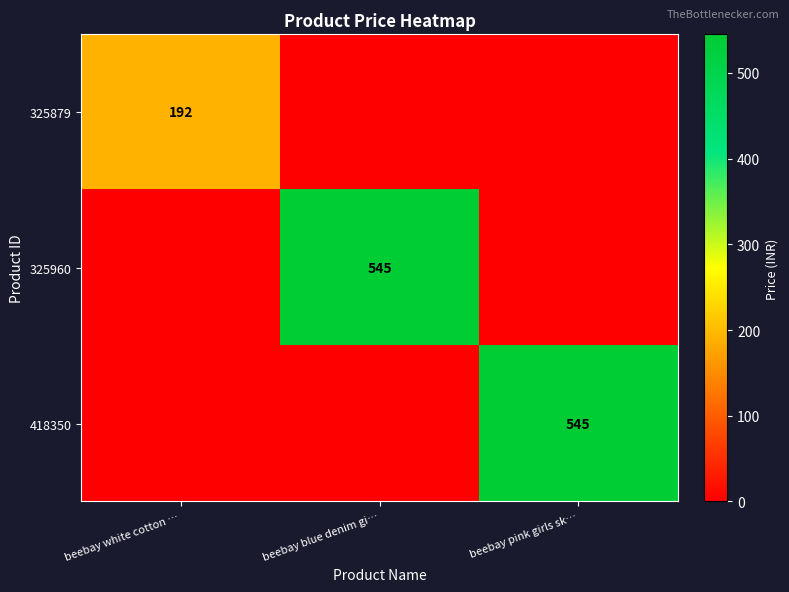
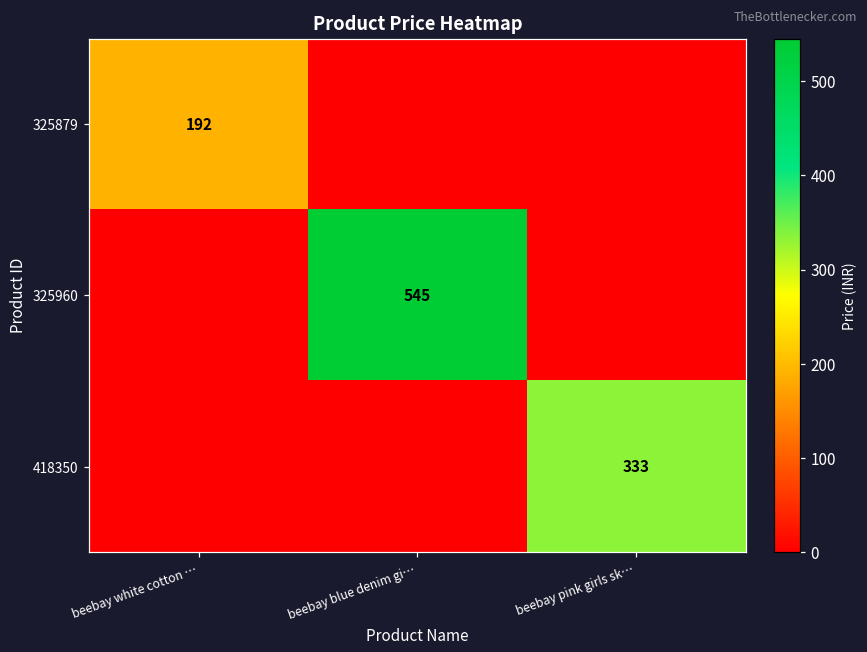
  {
    "325879": {
      "beebay white cotton …": 192
    },
    "325960": {
      "beebay blue denim gi…": 545
    },
    "418350": {
-     "beebay pink girls sk…": 545
+     "beebay pink girls sk…": 333
    }
  }
